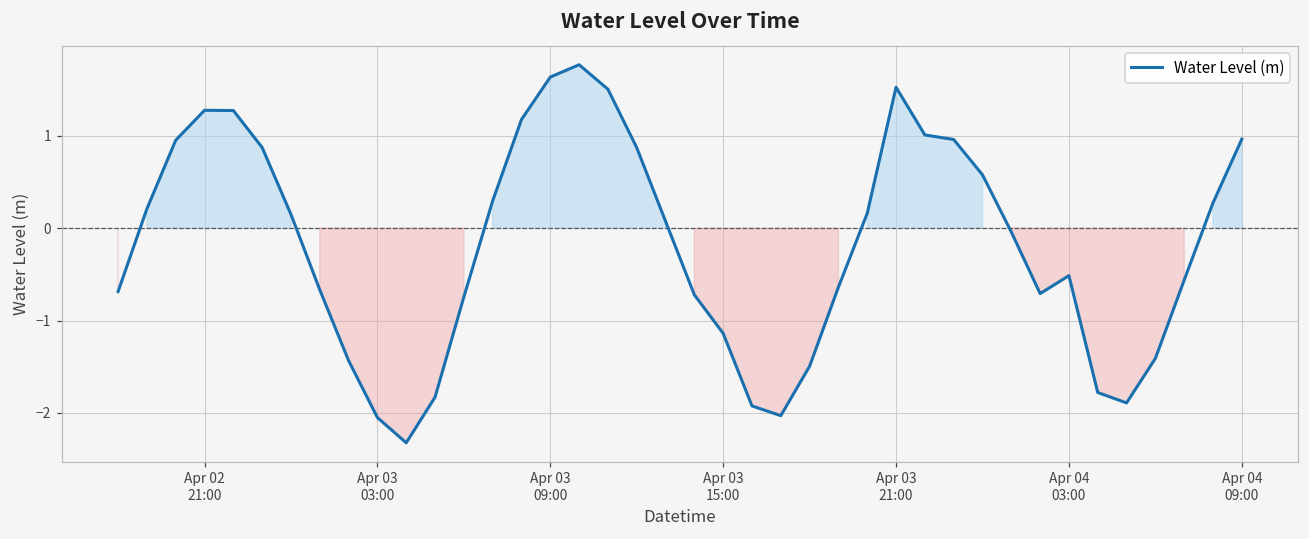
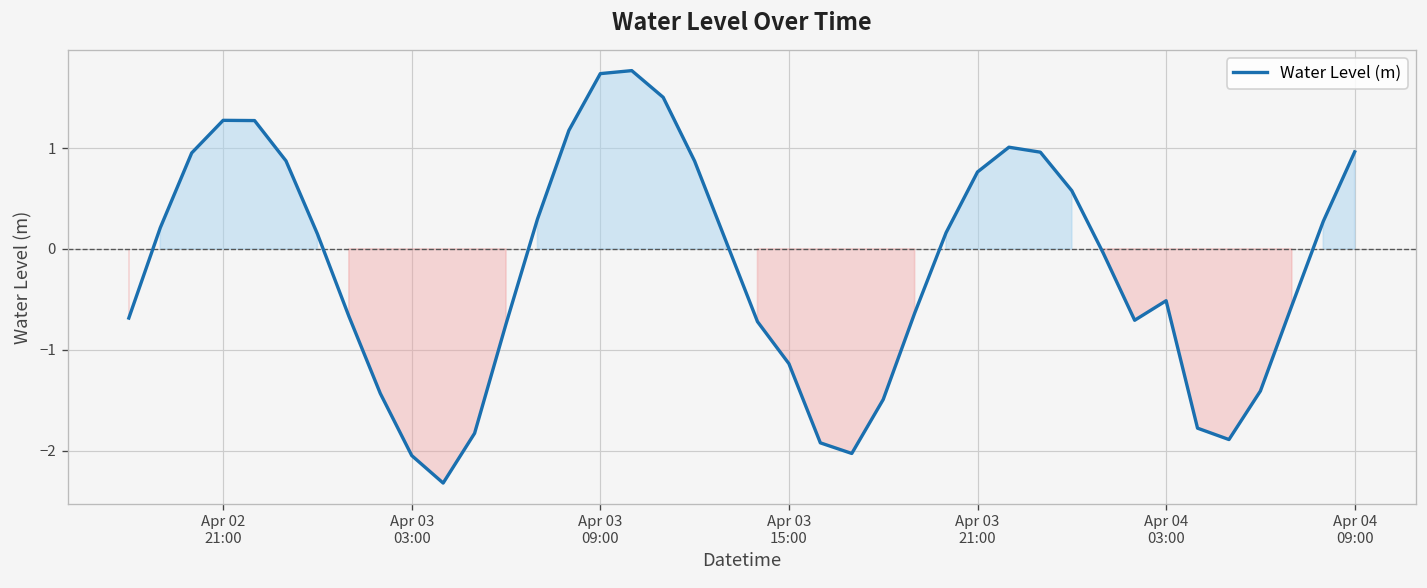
  {
    "Apr 02 21:00": 1.3,
    "Apr 03 03:00": -2.0,
-   "Apr 03 09:00": 1.6,
+   "Apr 03 09:00": 1.7,
    "Apr 03 15:00": -1.1,
-   "Apr 03 21:00": 1.5,
+   "Apr 03 21:00": 0.8,
    "Apr 04 03:00": -0.5,
    "Apr 04 09:00": 1.0
  }
